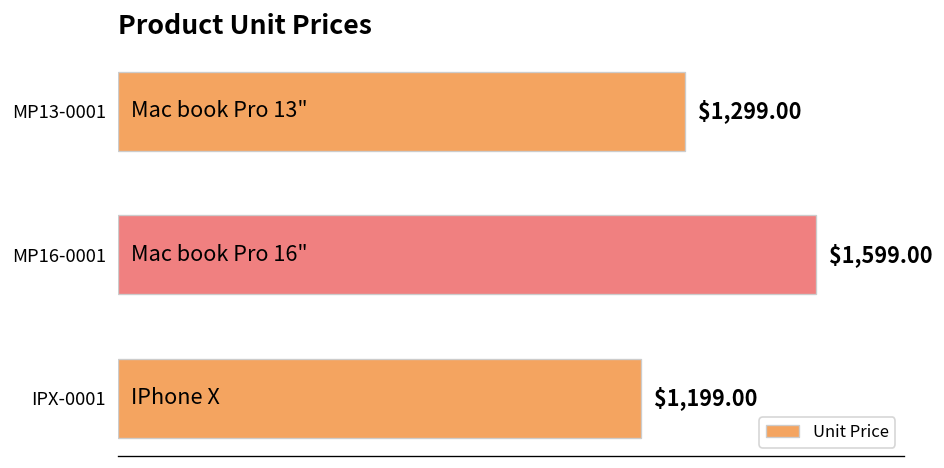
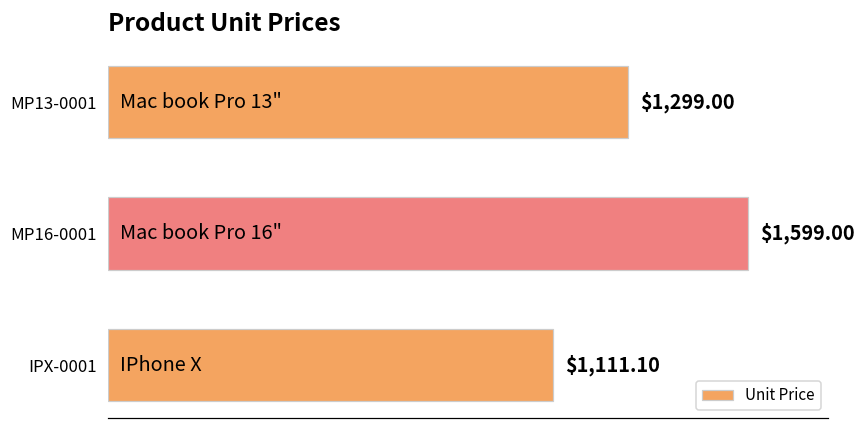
  {
    "MP13-0001": "$1,299.00",
    "MP16-0001": "$1,599.00",
-   "IPX-0001": "$1,199.00"
+   "IPX-0001": "$1,111.10"
  }
